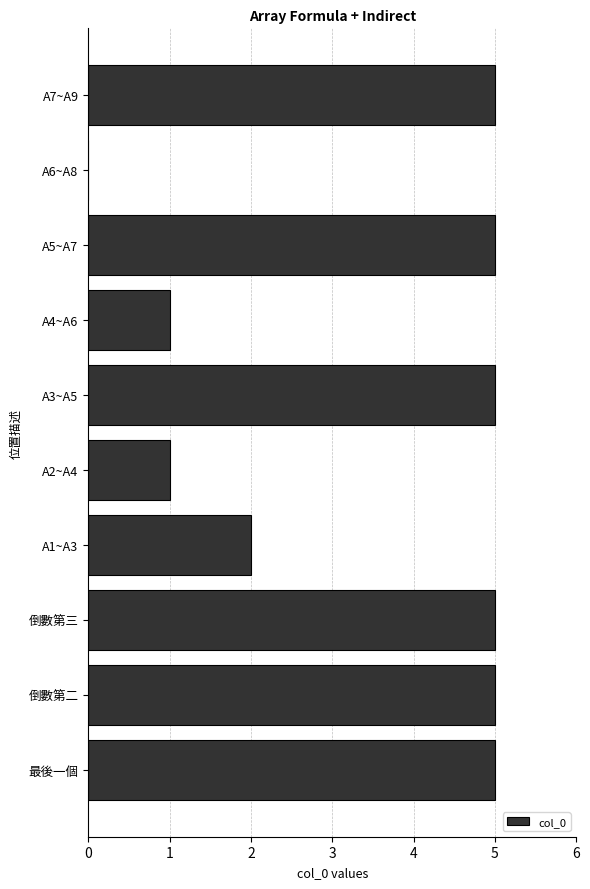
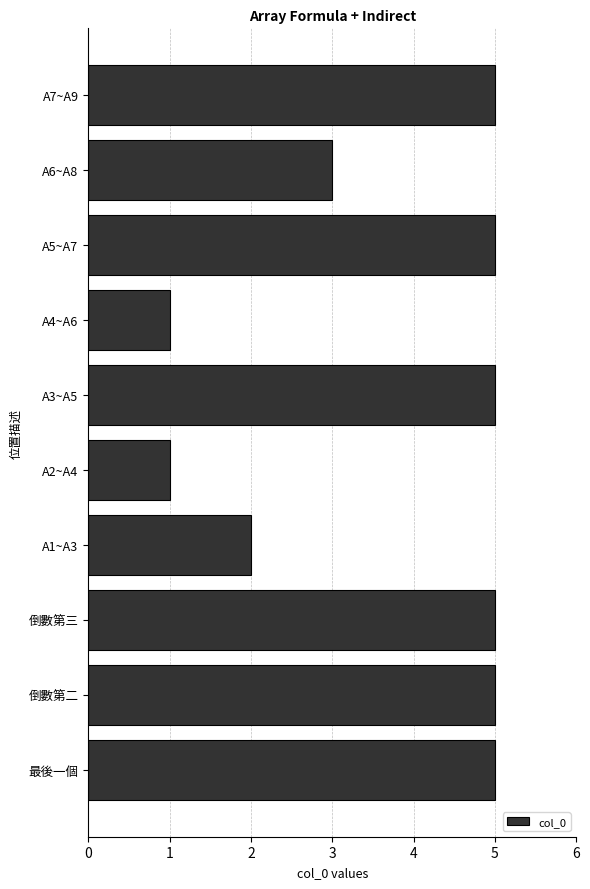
  {
    "A7~A9": 5,
-   "A6~A8": 0,
+   "A6~A8": 3,
    "A5~A7": 5,
    "A4~A6": 1,
    "A3~A5": 5,
    "A2~A4": 1,
    "A1~A3": 2,
    "倒數第三": 5,
    "倒數第二": 5,
    "最後一個": 5
  }
